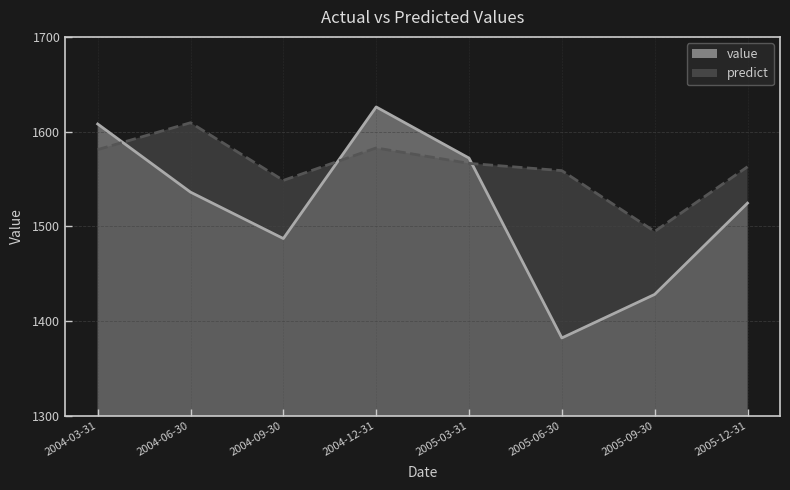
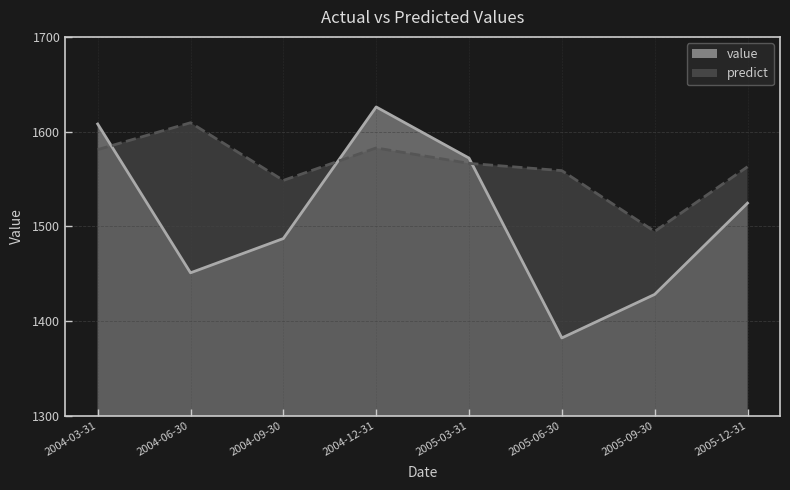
  {
    "value": {
      "2004-03-31": 1610,
-     "2004-06-30": 1540,
+     "2004-06-30": 1450,
      "2004-09-30": 1490,
      "2004-12-31": 1630,
      "2005-03-31": 1570,
      "2005-06-30": 1380,
      "2005-09-30": 1430,
      "2005-12-31": 1520
    },
    "predict": {
      "2004-03-31": 1580,
      "2004-06-30": 1610,
      "2004-09-30": 1550,
      "2004-12-31": 1580,
      "2005-03-31": 1570,
      "2005-06-30": 1560,
      "2005-09-30": 1490,
      "2005-12-31": 1560
    }
  }
